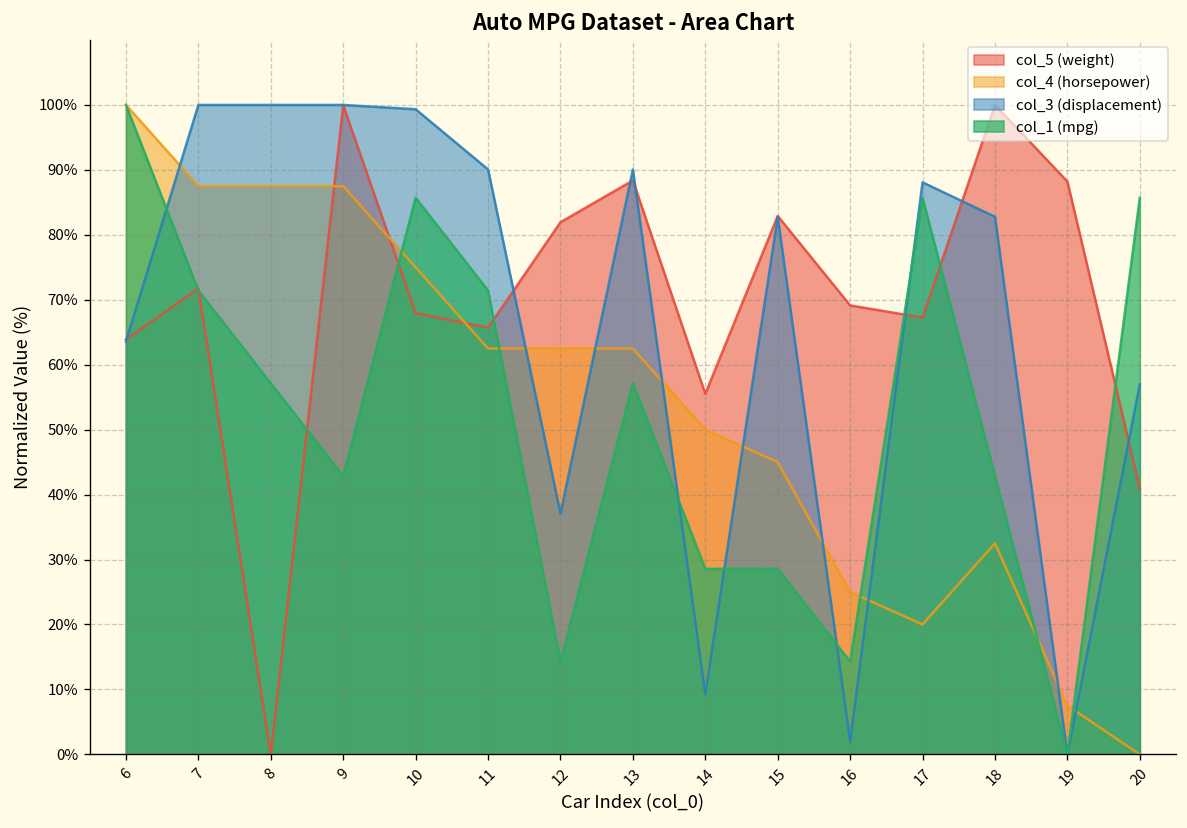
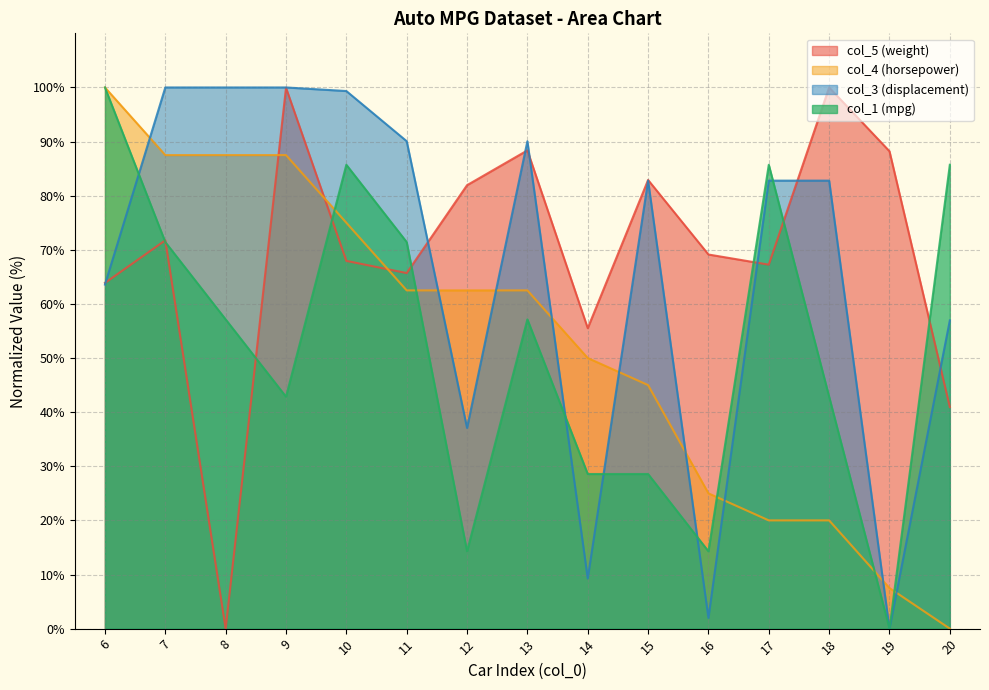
  {
    "col_5 (weight)": {
      "8": "0%",
      "10": "68%",
      "11": "66%",
      "12": "82%",
      "13": "88%",
      "14": "56%",
      "16": "69%",
      "17": "67%",
      "19": "88%",
      "20": "41%"
    },
    "col_4 (horsepower)": {
      "7": "88%",
      "8": "88%",
      "9": "88%",
      "10": "75%",
      "11": "63%",
      "12": "63%",
      "13": "63%",
      "14": "50%",
      "15": "45%",
      "16": "25%",
      "17": "20%",
-     "18": "33%",
+     "18": "20%",
      "19": "8%",
      "20": "0%"
    },
    "col_3 (displacement)": {
      "7": "100%",
      "8": "100%",
      "10": "99%",
      "11": "90%",
      "12": "37%",
      "13": "90%",
      "14": "9%",
      "16": "2%",
-     "17": "88%",
+     "17": "83%",
      "18": "83%",
      "20": "57%"
    },
    "col_1 (mpg)": {
      "8": "57%",
      "9": "43%",
      "10": "86%",
      "11": "71%",
      "12": "14%",
      "13": "57%",
      "14": "29%",
      "15": "29%",
      "16": "14%",
      "17": "86%",
      "18": "43%",
      "20": "86%"
    }
  }
